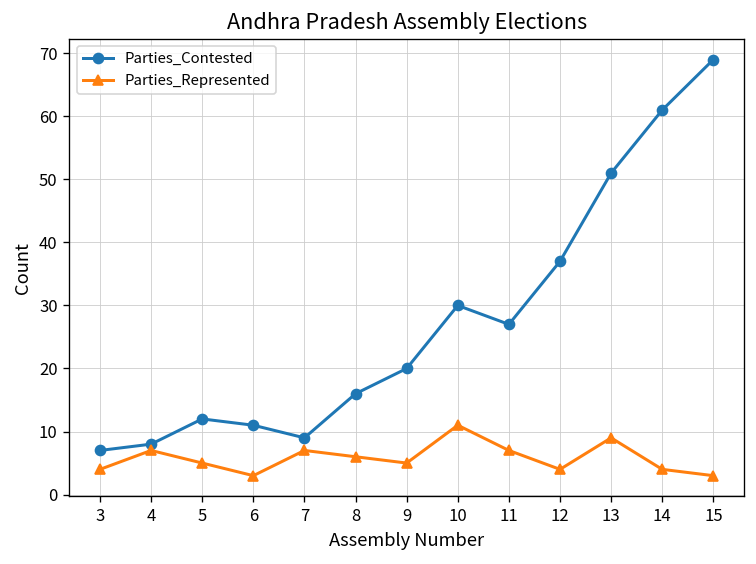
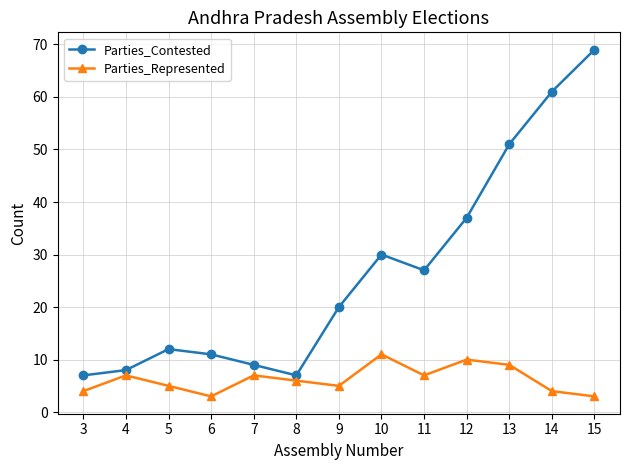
  {
    "Parties_Contested": {
      "3": 7,
      "4": 8,
      "5": 12,
      "6": 11,
      "7": 9,
-     "8": 16,
+     "8": 7,
      "9": 20,
      "10": 30,
      "11": 27,
      "12": 37,
      "13": 51,
      "14": 61,
      "15": 69
    },
    "Parties_Represented": {
      "3": 4,
      "4": 7,
      "5": 5,
      "6": 3,
      "7": 7,
      "8": 6,
      "9": 5,
      "10": 11,
      "11": 7,
-     "12": 4,
+     "12": 10,
      "13": 9,
      "14": 4,
      "15": 3
    }
  }
